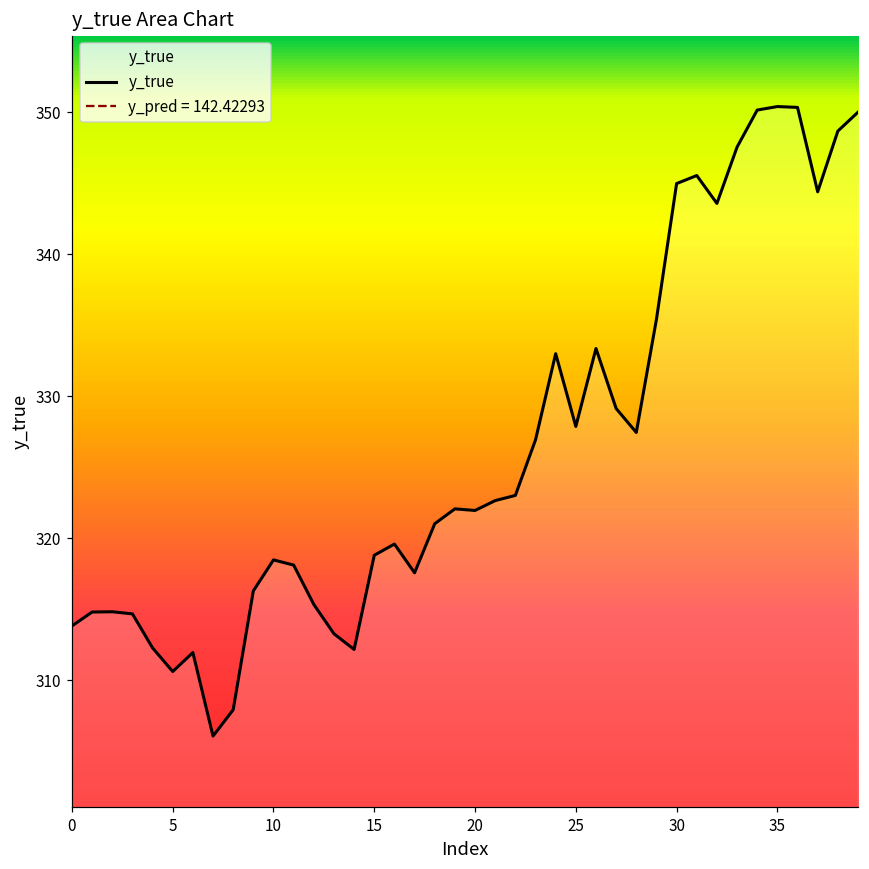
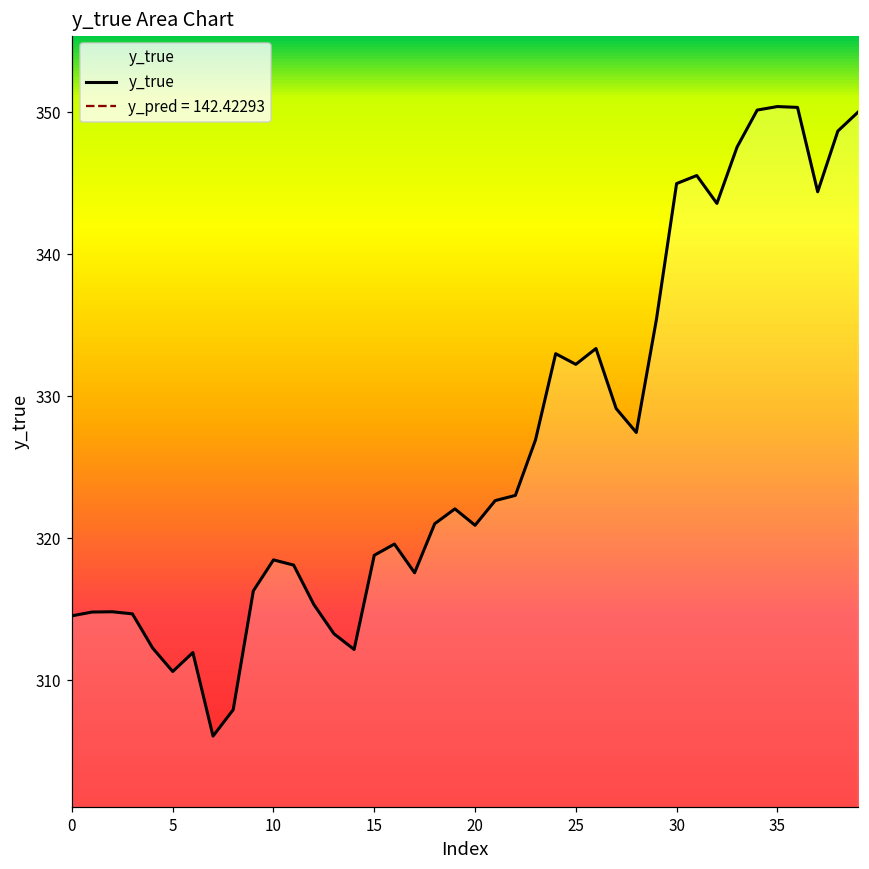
  {
-   "0": 313.8,
+   "0": 314.5,
    "5": 310.6,
    "10": 318.5,
    "15": 318.8,
-   "20": 322.0,
-   "25": 327.9,
+   "20": 320.9,
+   "25": 332.2,
    "30": 345.0,
    "35": 350.4
  }
